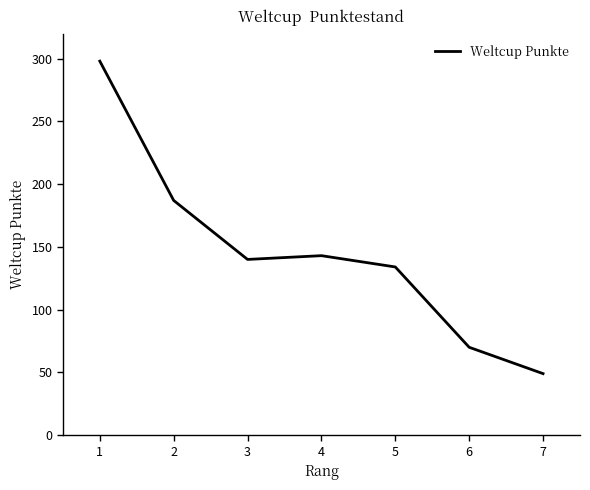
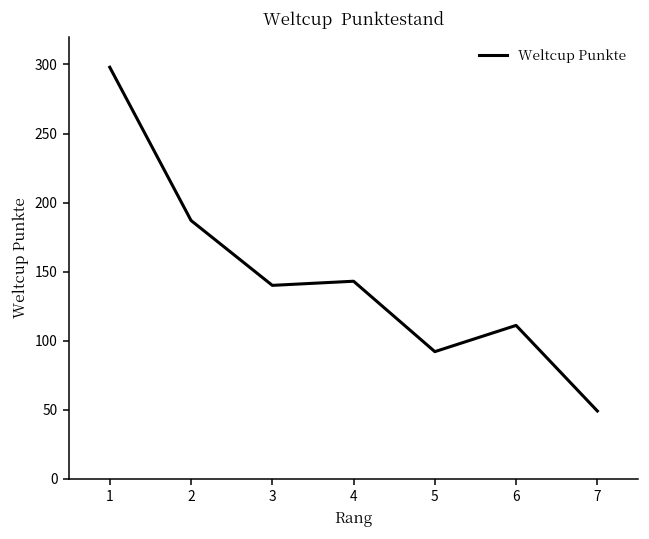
  {
    "1": 298,
    "2": 187,
    "3": 140,
    "4": 143,
-   "5": 134,
-   "6": 70,
+   "5": 92,
+   "6": 111,
    "7": 49
  }
